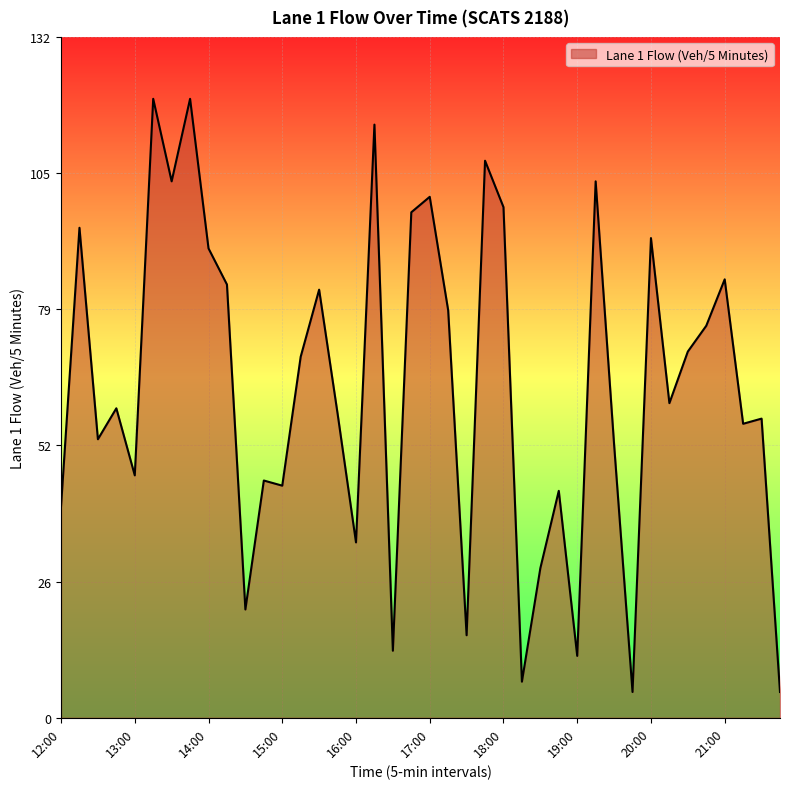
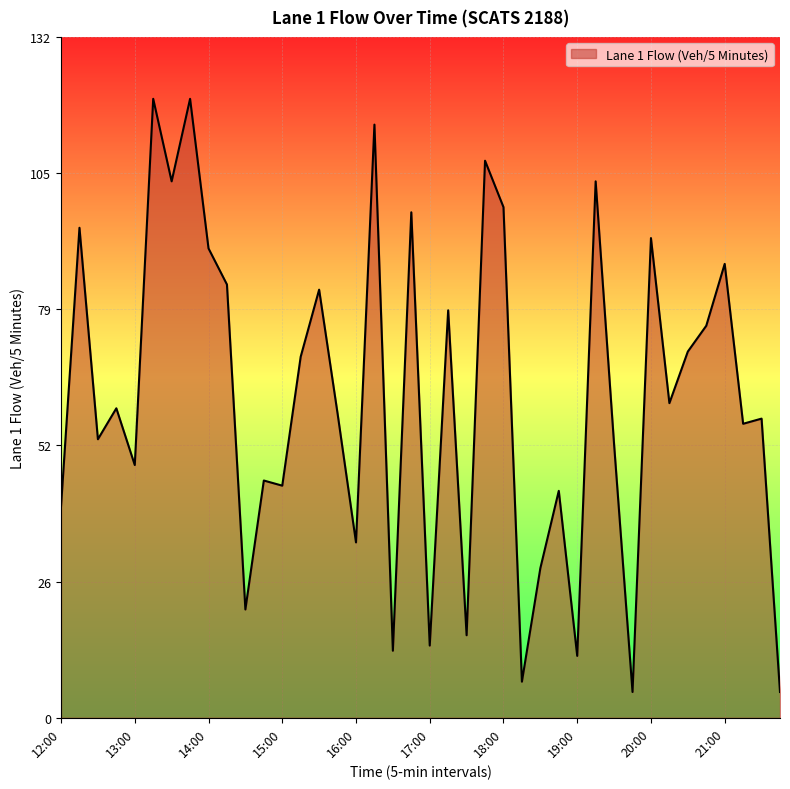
  {
    "12:00": 41,
-   "13:00": 47,
+   "13:00": 49,
    "14:00": 91,
    "15:00": 45,
    "16:00": 34,
-   "17:00": 101,
+   "17:00": 14,
    "18:00": 99,
    "19:00": 12,
    "20:00": 93,
-   "21:00": 85
+   "21:00": 88
  }
